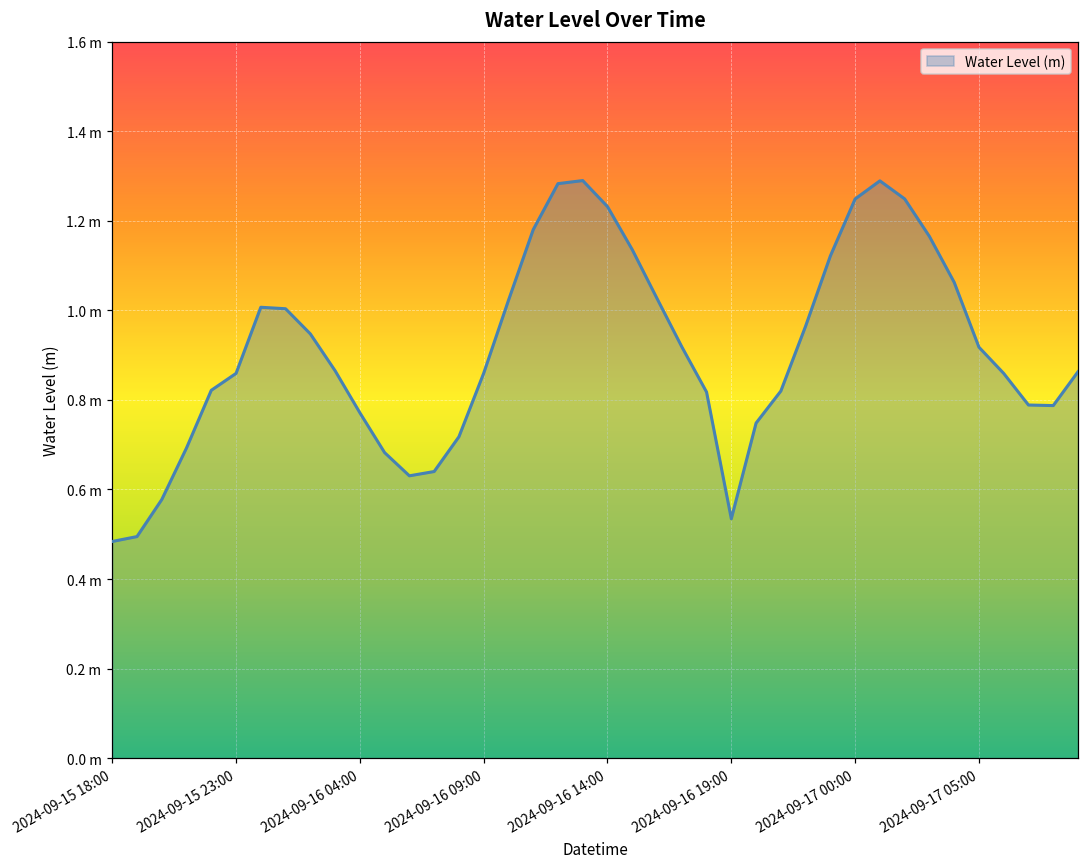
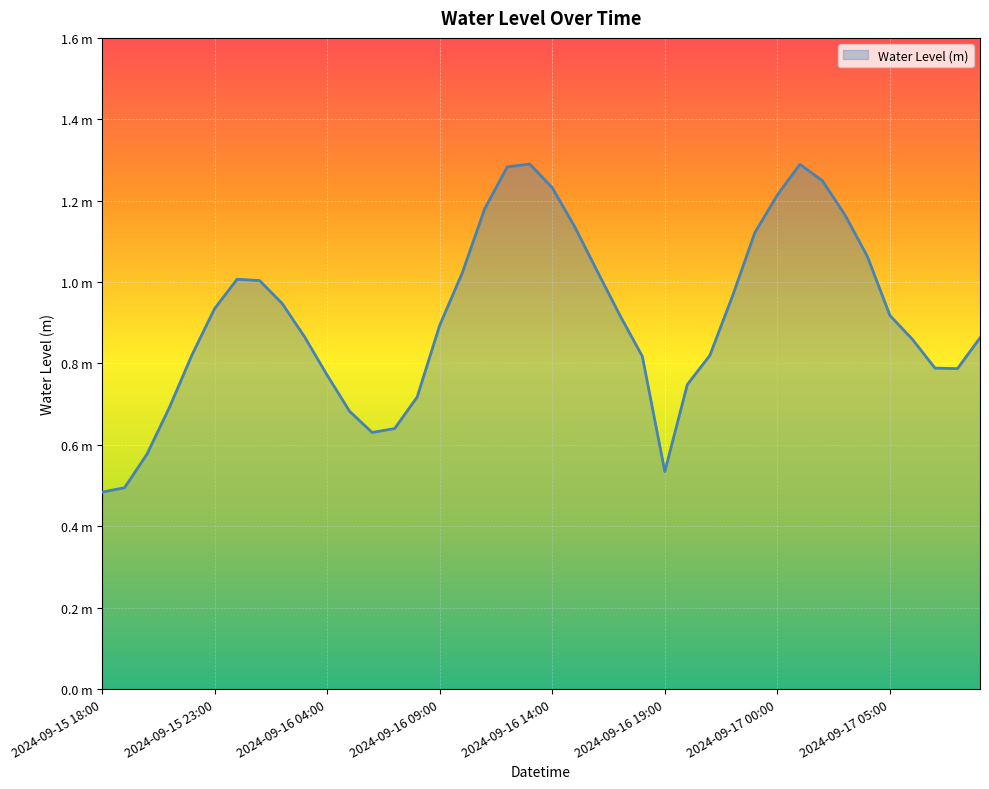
  {
    "2024-09-15 18:00": "0.48 m",
-   "2024-09-15 23:00": "0.86 m",
+   "2024-09-15 23:00": "0.93 m",
    "2024-09-16 04:00": "0.77 m",
-   "2024-09-16 09:00": "0.86 m",
+   "2024-09-16 09:00": "0.89 m",
    "2024-09-16 14:00": "1.23 m",
    "2024-09-16 19:00": "0.53 m",
-   "2024-09-17 00:00": "1.25 m",
+   "2024-09-17 00:00": "1.21 m",
    "2024-09-17 05:00": "0.92 m"
  }
